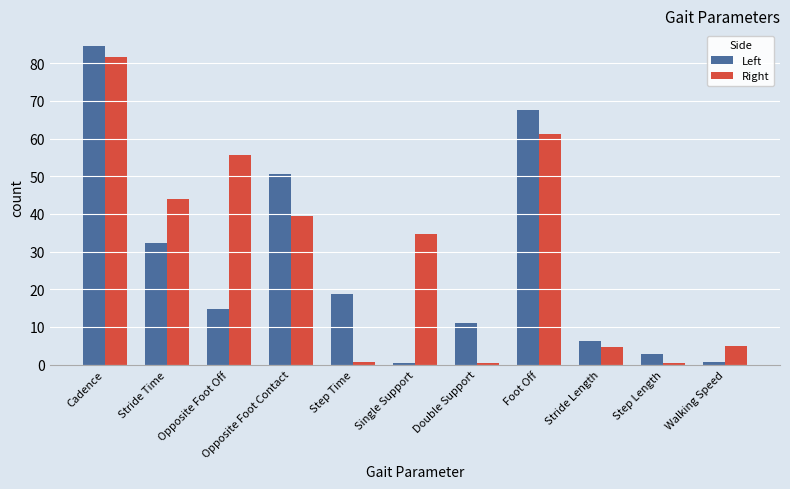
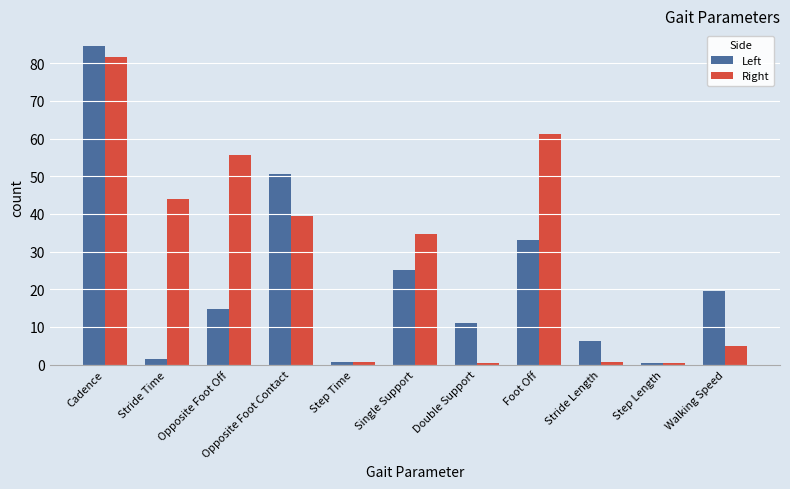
  {
    "Left": {
      "Cadence": 85,
-     "Stride Time": 32,
+     "Stride Time": 1,
      "Opposite Foot Off": 15,
      "Opposite Foot Contact": 51,
-     "Step Time": 19,
-     "Single Support": 1,
+     "Step Time": 1,
+     "Single Support": 25,
      "Double Support": 11,
-     "Foot Off": 68,
+     "Foot Off": 33,
      "Stride Length": 6,
-     "Step Length": 3,
-     "Walking Speed": 1
+     "Step Length": 0,
+     "Walking Speed": 19
    },
    "Right": {
      "Cadence": 82,
      "Stride Time": 44,
      "Opposite Foot Off": 56,
      "Opposite Foot Contact": 39,
      "Step Time": 1,
      "Single Support": 35,
      "Foot Off": 61,
-     "Stride Length": 5,
+     "Stride Length": 1,
      "Walking Speed": 5
    }
  }
